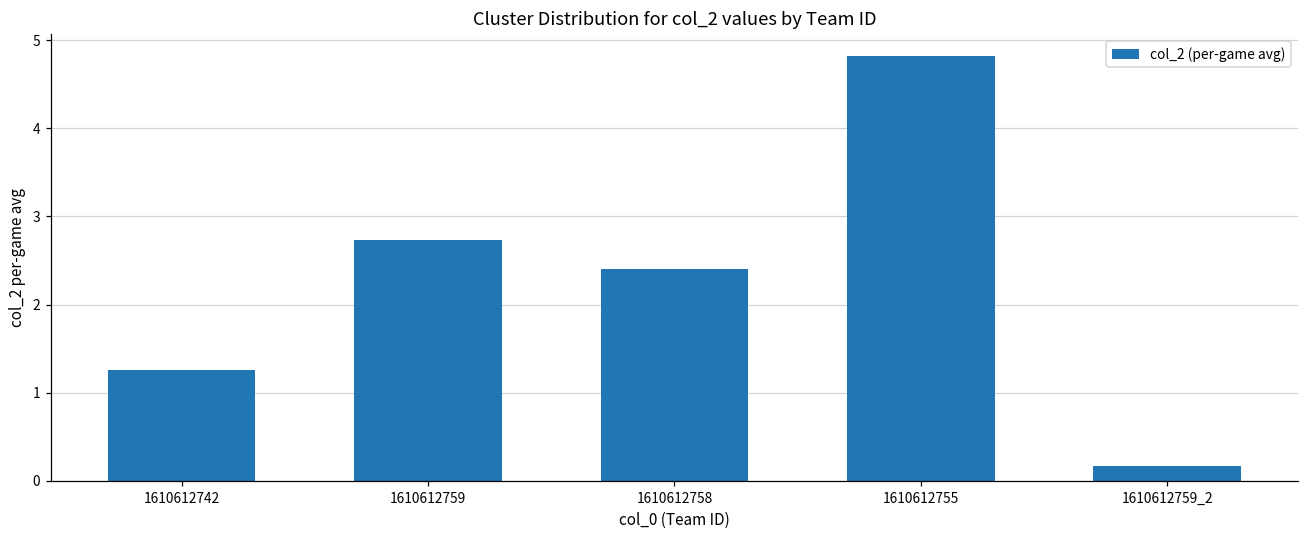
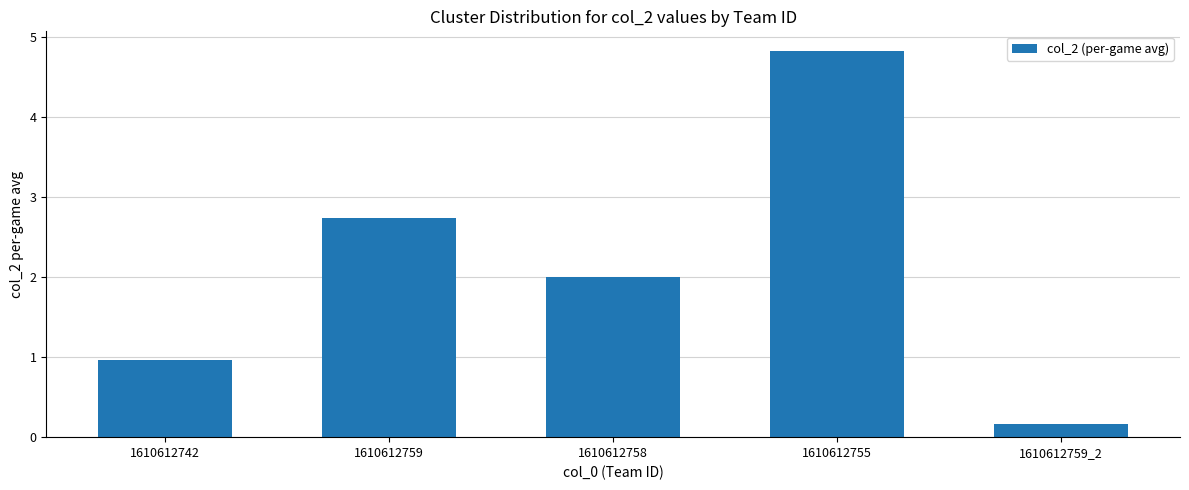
  {
-   "1610612742": 1.3,
+   "1610612742": 1.0,
    "1610612759": 2.7,
-   "1610612758": 2.4,
+   "1610612758": 2.0,
    "1610612755": 4.8,
    "1610612759_2": 0.2
  }
